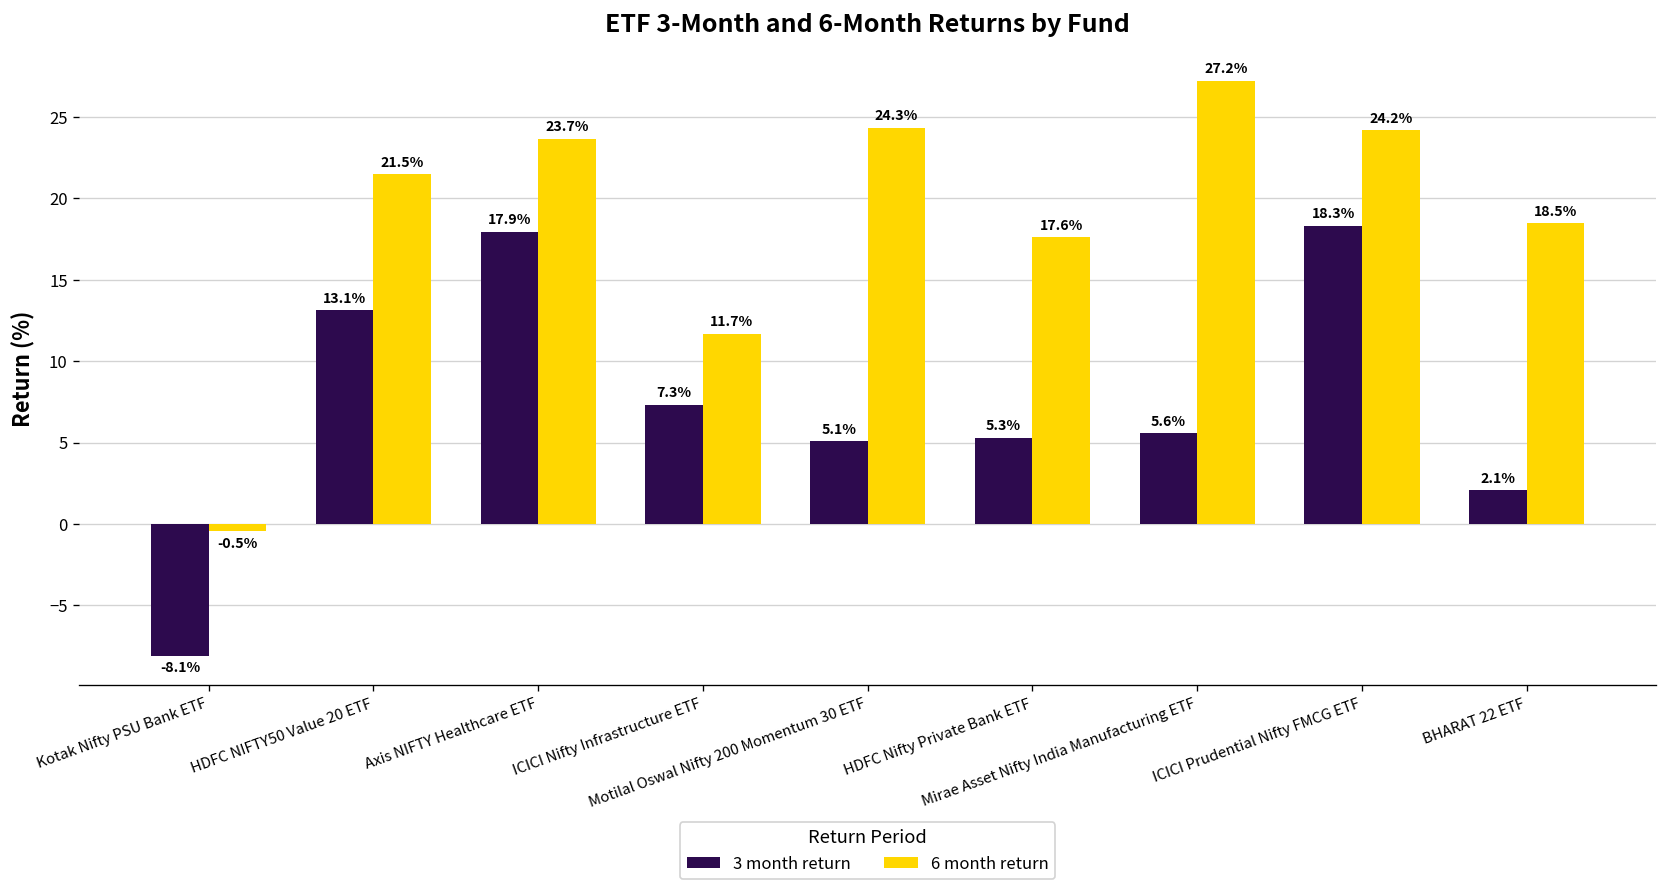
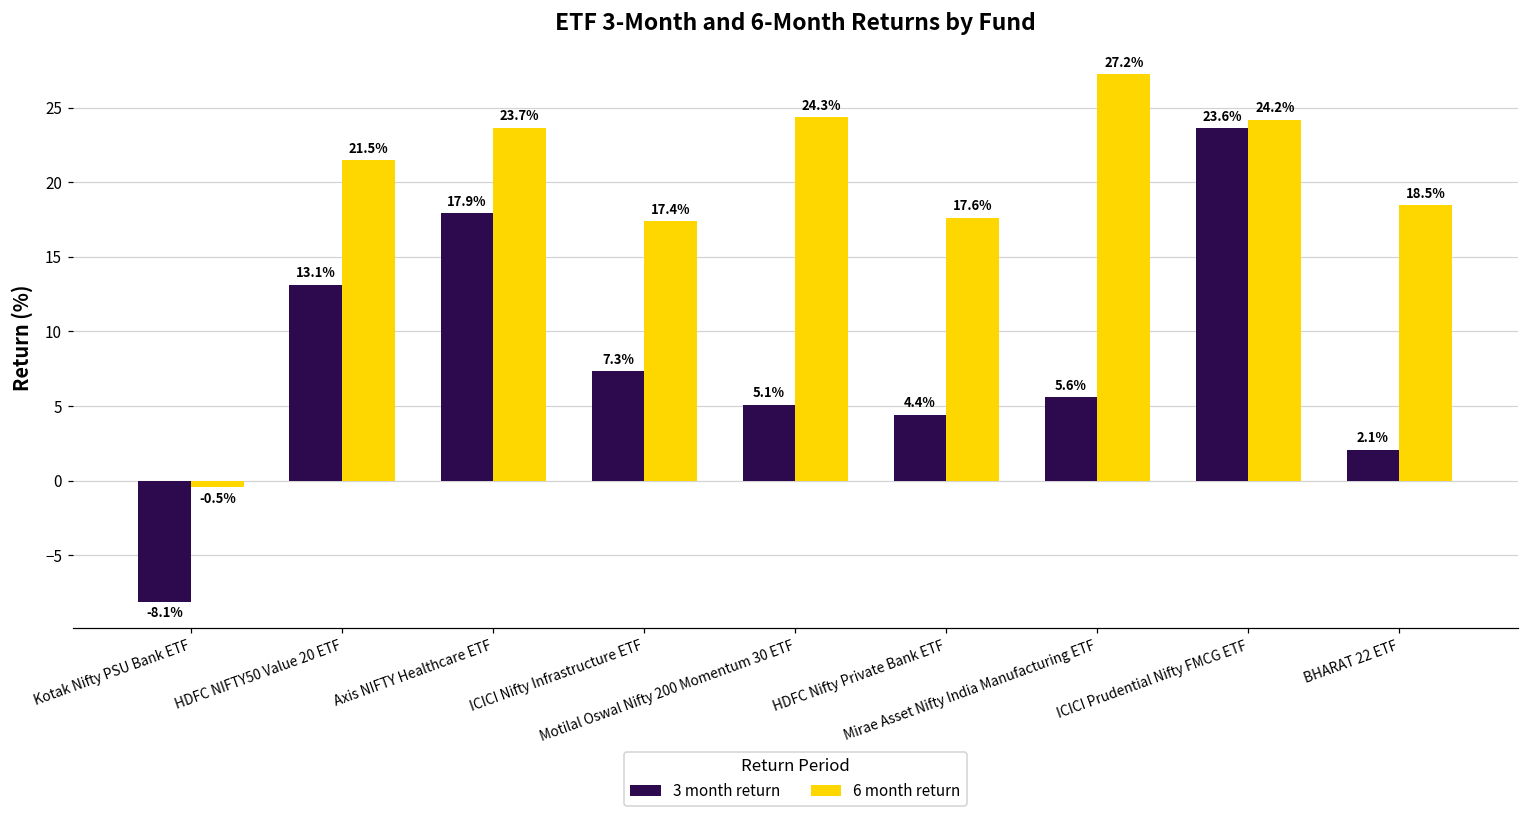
  {
    "3 month return": {
      "Kotak Nifty PSU Bank ETF": "-8.1%",
      "HDFC NIFTY50 Value 20 ETF": "13.1%",
      "Axis NIFTY Healthcare ETF": "17.9%",
      "ICICI Nifty Infrastructure ETF": "7.3%",
      "Motilal Oswal Nifty 200 Momentum 30 ETF": "5.1%",
-     "HDFC Nifty Private Bank ETF": "5.3%",
+     "HDFC Nifty Private Bank ETF": "4.4%",
      "Mirae Asset Nifty India Manufacturing ETF": "5.6%",
-     "ICICI Prudential Nifty FMCG ETF": "18.3%",
+     "ICICI Prudential Nifty FMCG ETF": "23.6%",
      "BHARAT 22 ETF": "2.1%"
    },
    "6 month return": {
      "Kotak Nifty PSU Bank ETF": "-0.5%",
      "HDFC NIFTY50 Value 20 ETF": "21.5%",
      "Axis NIFTY Healthcare ETF": "23.7%",
-     "ICICI Nifty Infrastructure ETF": "11.7%",
+     "ICICI Nifty Infrastructure ETF": "17.4%",
      "Motilal Oswal Nifty 200 Momentum 30 ETF": "24.3%",
      "HDFC Nifty Private Bank ETF": "17.6%",
      "Mirae Asset Nifty India Manufacturing ETF": "27.2%",
      "ICICI Prudential Nifty FMCG ETF": "24.2%",
      "BHARAT 22 ETF": "18.5%"
    }
  }
